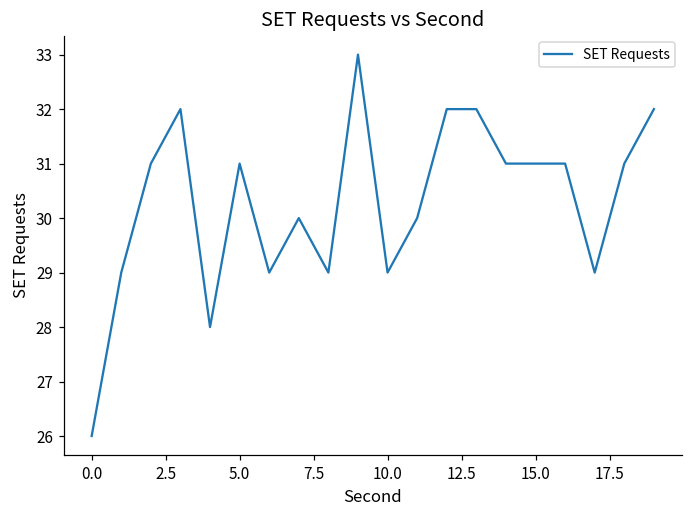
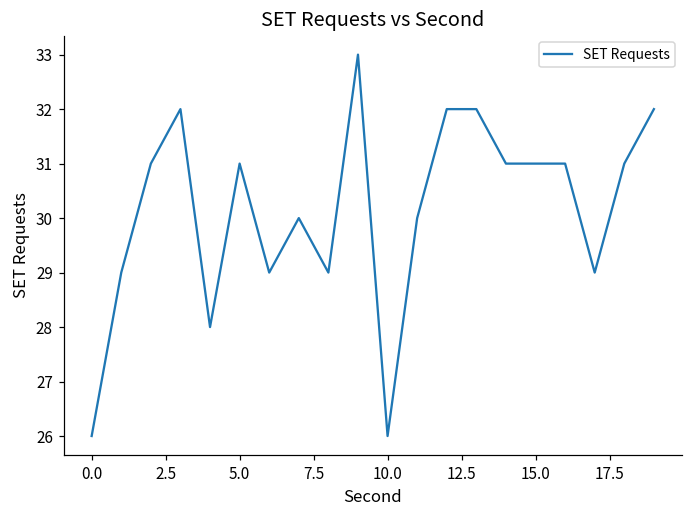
  {
    "0.0": 26,
    "5.0": 31,
-   "10.0": 29,
+   "10.0": 26,
    "15.0": 31
  }
